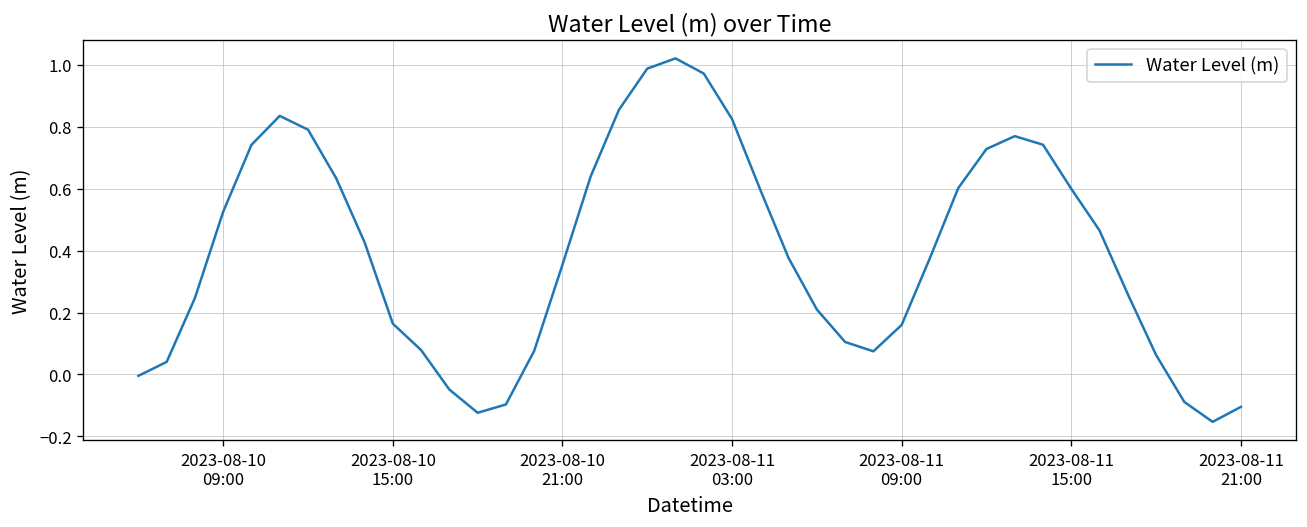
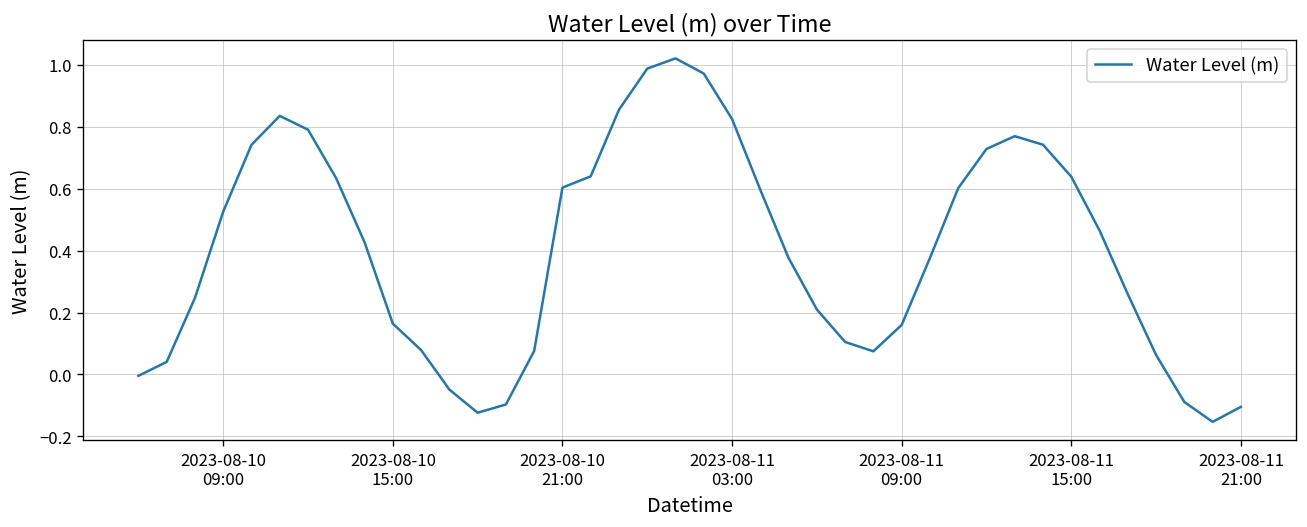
  {
    "2023-08-10 09:00": 0.53,
    "2023-08-10 15:00": 0.16,
-   "2023-08-10 21:00": 0.35,
+   "2023-08-10 21:00": 0.60,
    "2023-08-11 03:00": 0.83,
    "2023-08-11 09:00": 0.16,
-   "2023-08-11 15:00": 0.60,
+   "2023-08-11 15:00": 0.64,
    "2023-08-11 21:00": -0.10
  }
